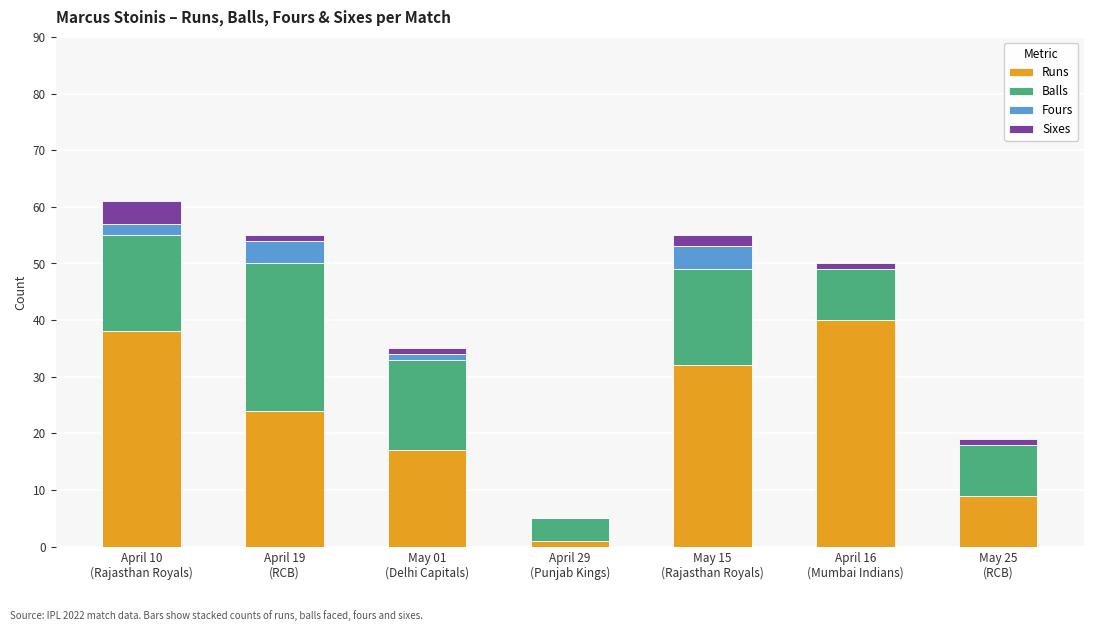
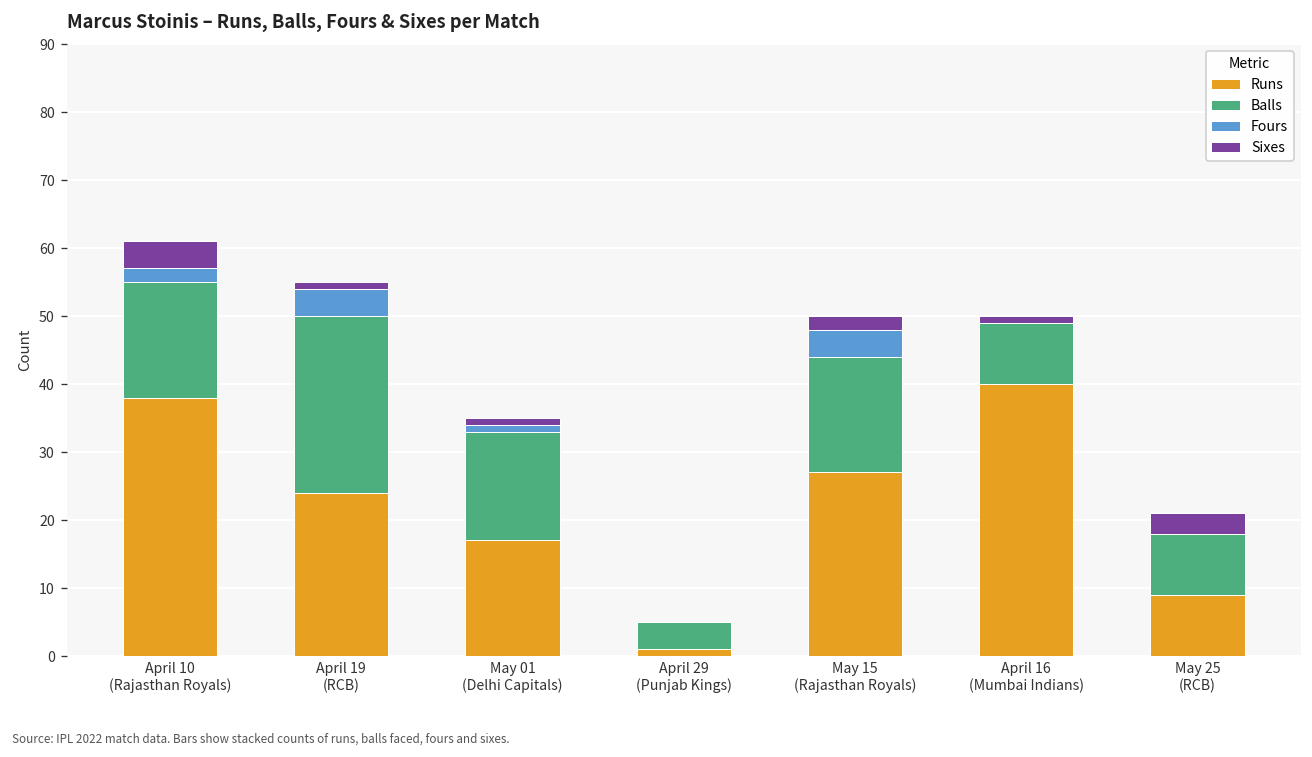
  {
    "Runs": {
      "April 10 (Rajasthan Royals)": 38,
      "April 19 (RCB)": 24,
      "May 01 (Delhi Capitals)": 17,
      "April 29 (Punjab Kings)": 1,
-     "May 15 (Rajasthan Royals)": 32,
+     "May 15 (Rajasthan Royals)": 27,
      "April 16 (Mumbai Indians)": 40,
      "May 25 (RCB)": 9
    },
    "Balls": {
      "April 10 (Rajasthan Royals)": 17,
      "April 19 (RCB)": 26,
      "May 01 (Delhi Capitals)": 16,
      "April 29 (Punjab Kings)": 4,
      "May 15 (Rajasthan Royals)": 17,
      "April 16 (Mumbai Indians)": 9,
      "May 25 (RCB)": 9
    },
    "Fours": {
      "April 10 (Rajasthan Royals)": 2,
      "April 19 (RCB)": 4,
      "May 01 (Delhi Capitals)": 1,
      "April 29 (Punjab Kings)": 0,
      "May 15 (Rajasthan Royals)": 4,
      "April 16 (Mumbai Indians)": 0,
      "May 25 (RCB)": 0
    },
    "Sixes": {
      "April 10 (Rajasthan Royals)": 4,
      "April 19 (RCB)": 1,
      "May 01 (Delhi Capitals)": 1,
      "April 29 (Punjab Kings)": 0,
      "May 15 (Rajasthan Royals)": 2,
      "April 16 (Mumbai Indians)": 1,
-     "May 25 (RCB)": 1
+     "May 25 (RCB)": 3
    }
  }
